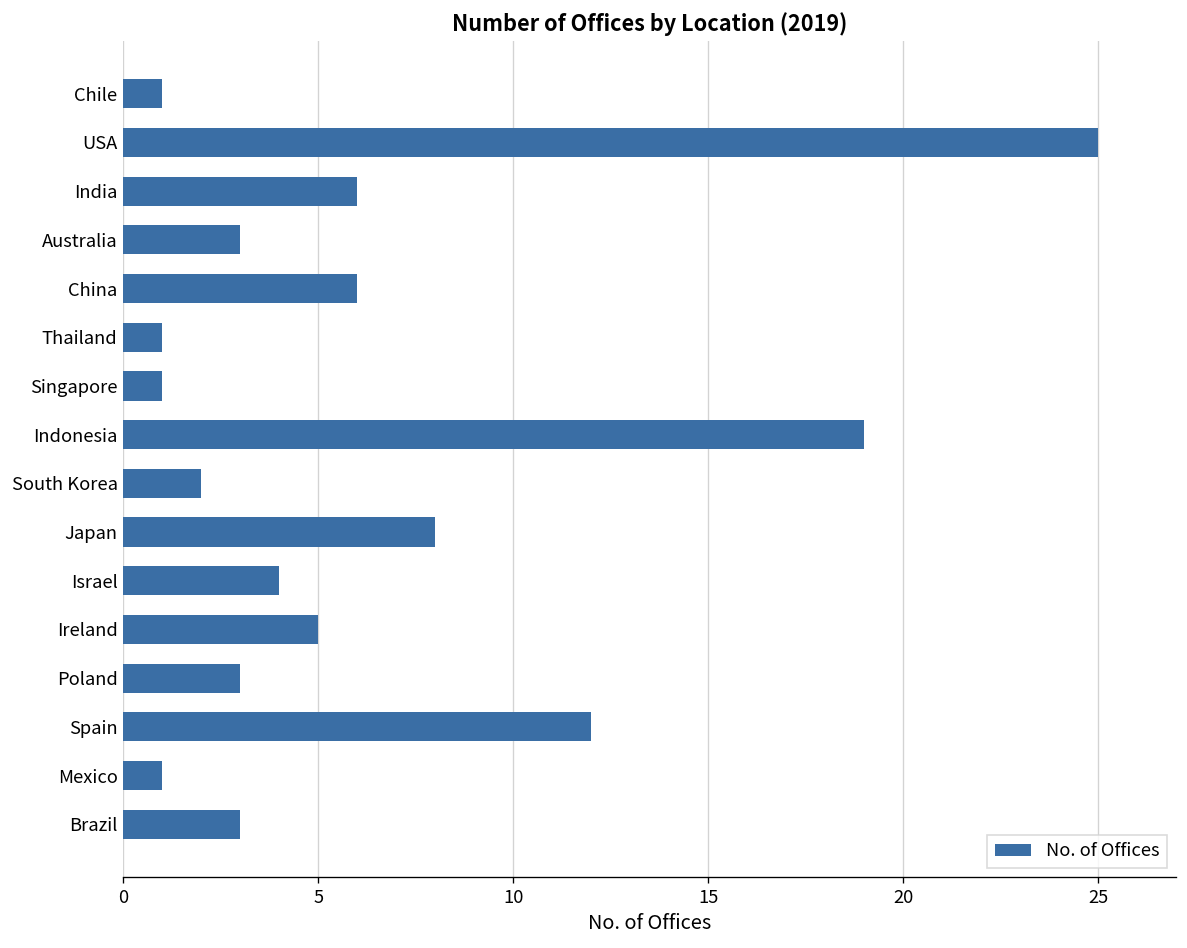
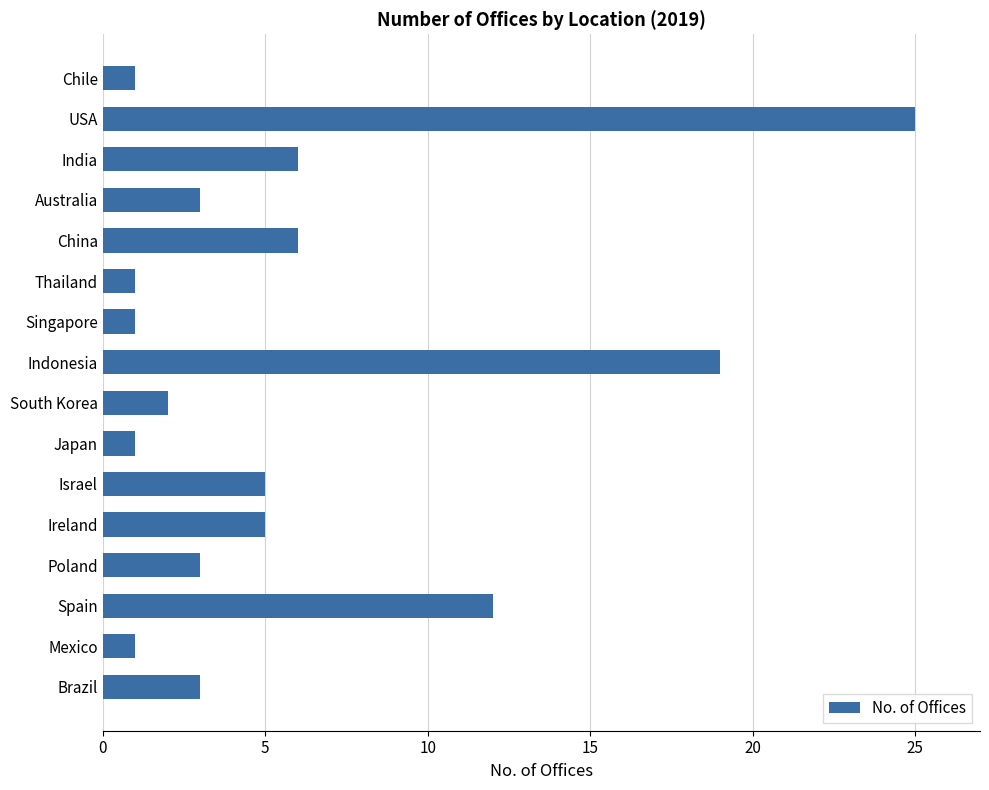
  {
    "Chile": 1,
    "USA": 25,
    "India": 6,
    "Australia": 3,
    "China": 6,
    "Thailand": 1,
    "Singapore": 1,
    "Indonesia": 19,
    "South Korea": 2,
-   "Japan": 8,
-   "Israel": 4,
+   "Japan": 1,
+   "Israel": 5,
    "Ireland": 5,
    "Poland": 3,
    "Spain": 12,
    "Mexico": 1,
    "Brazil": 3
  }
